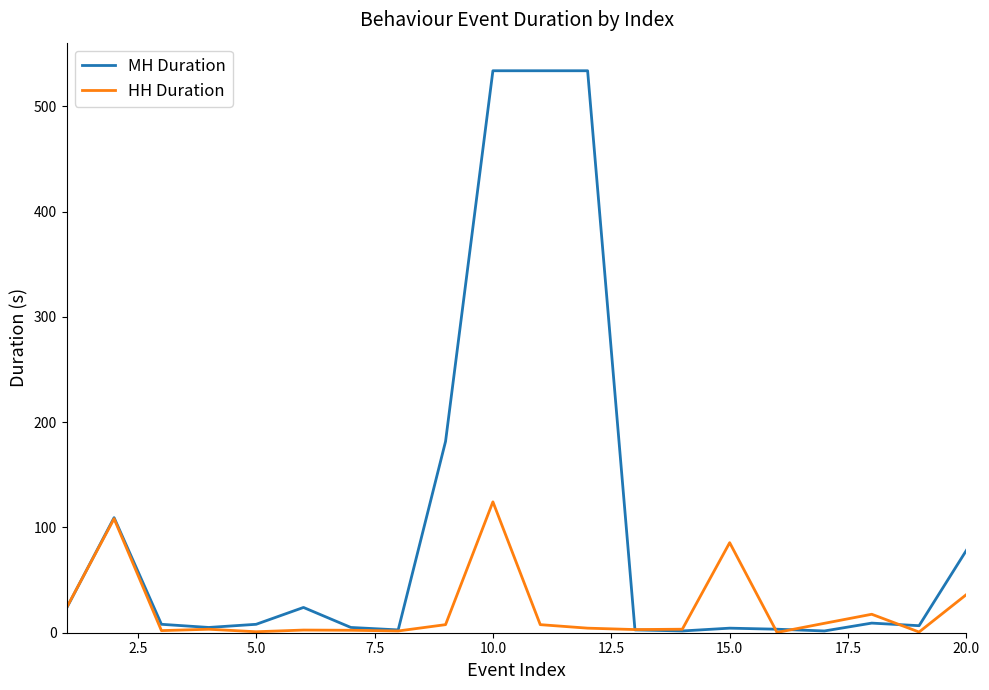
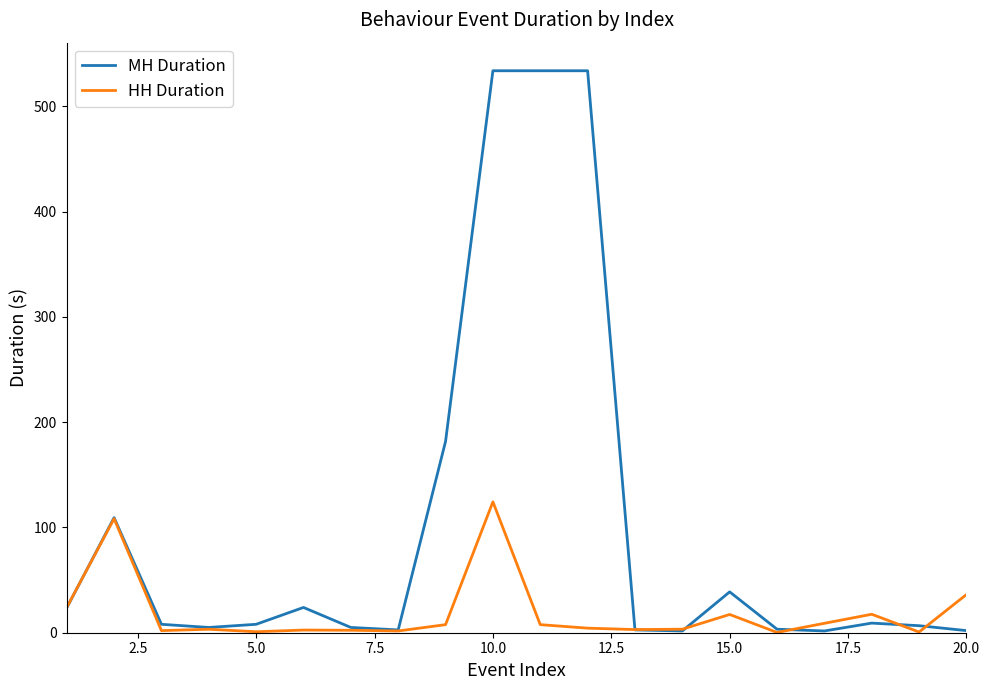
  {
    "MH Duration": {
      "5.0": 8,
      "10.0": 534,
-     "15.0": 4,
-     "20.0": 78
+     "15.0": 39,
+     "20.0": 2
    },
    "HH Duration": {
      "5.0": 1,
      "10.0": 124,
-     "15.0": 86,
+     "15.0": 17,
      "20.0": 36
    }
  }
